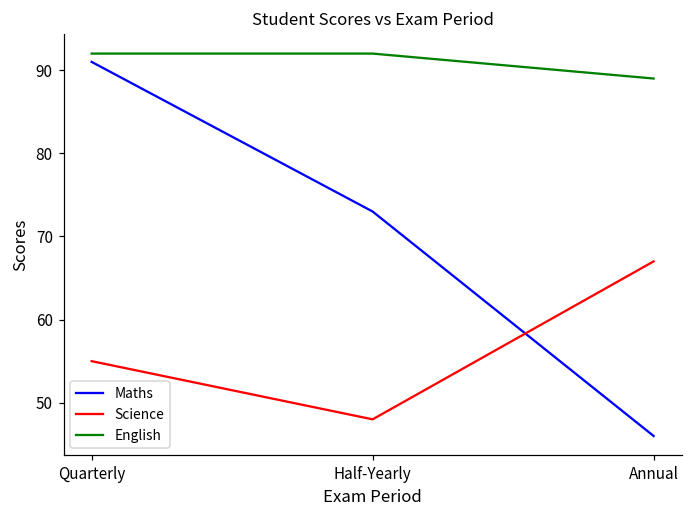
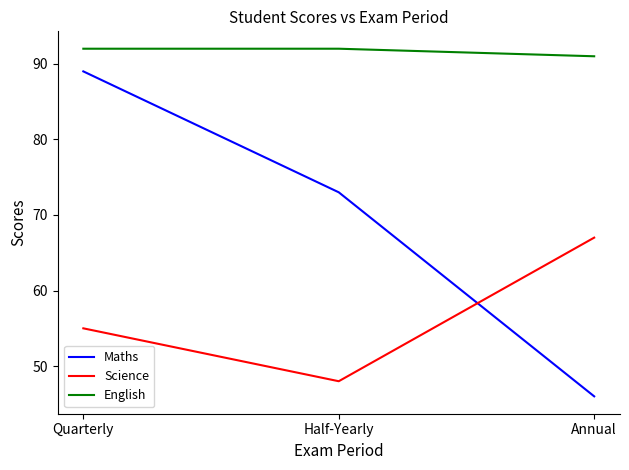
  {
    "Maths": {
-     "Quarterly": 91,
+     "Quarterly": 89,
      "Half-Yearly": 73,
      "Annual": 46
    },
    "Science": {
      "Quarterly": 55,
      "Half-Yearly": 48,
      "Annual": 67
    },
    "English": {
      "Quarterly": 92,
      "Half-Yearly": 92,
-     "Annual": 89
+     "Annual": 91
    }
  }
